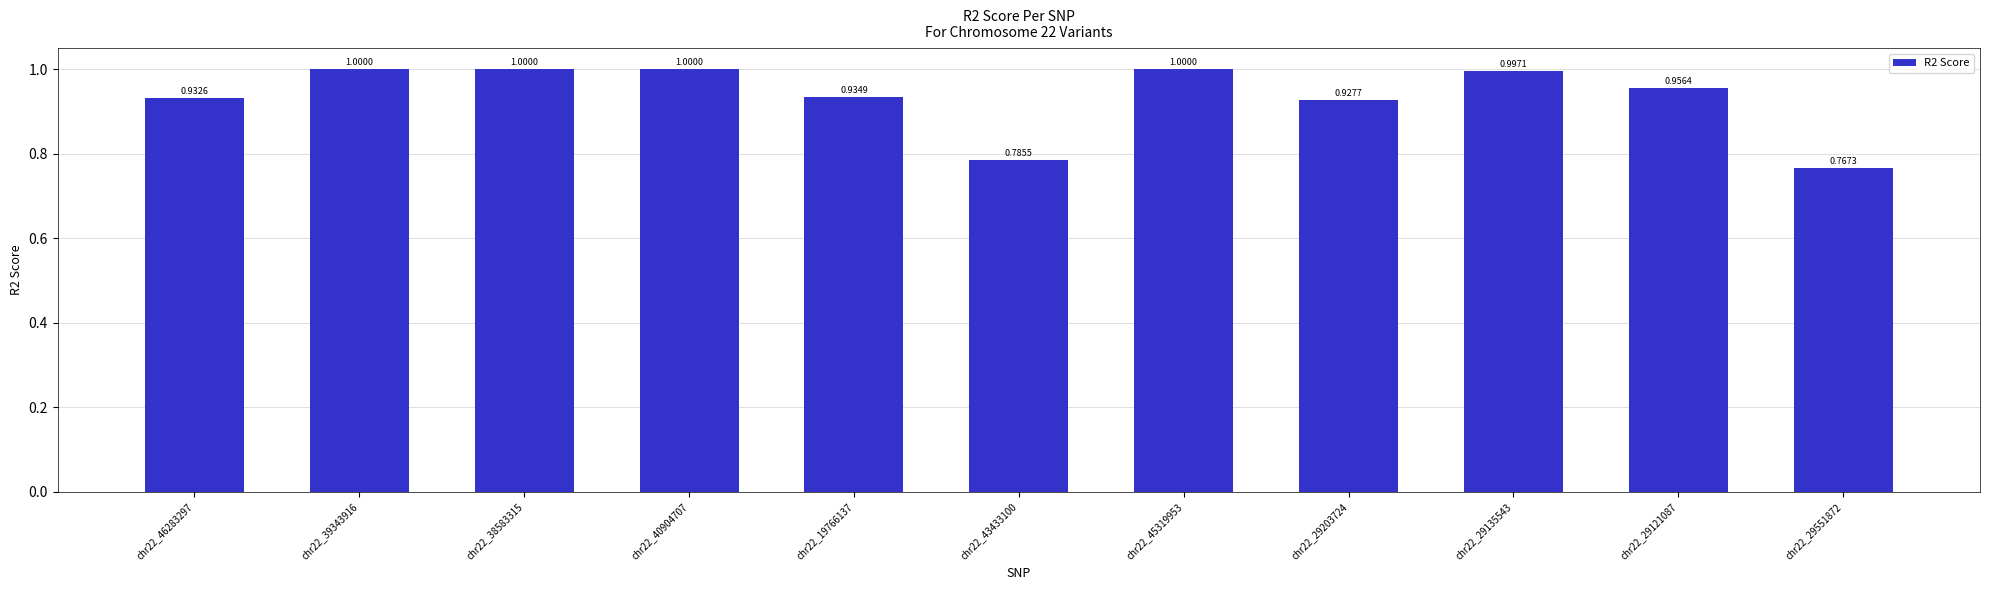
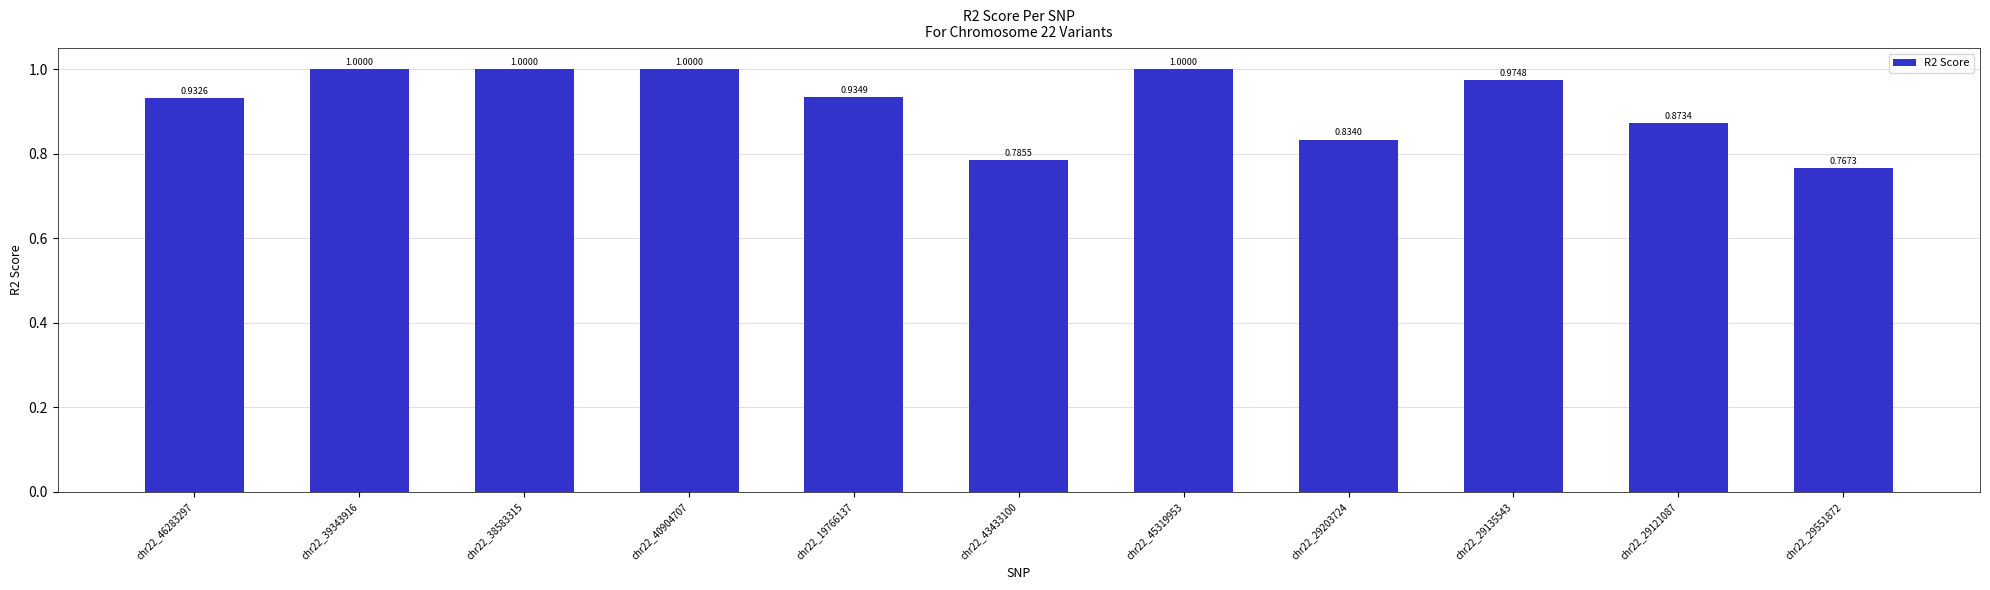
  {
    "chr22_46283297": 0.9326,
    "chr22_39343916": 1.0000,
    "chr22_38583315": 1.0000,
    "chr22_40904707": 1.0000,
    "chr22_19766137": 0.9349,
    "chr22_43433100": 0.7855,
    "chr22_45319953": 1.0000,
-   "chr22_29203724": 0.9277,
-   "chr22_29135543": 0.9971,
-   "chr22_29121087": 0.9564,
+   "chr22_29203724": 0.8340,
+   "chr22_29135543": 0.9748,
+   "chr22_29121087": 0.8734,
    "chr22_29551872": 0.7673
  }
